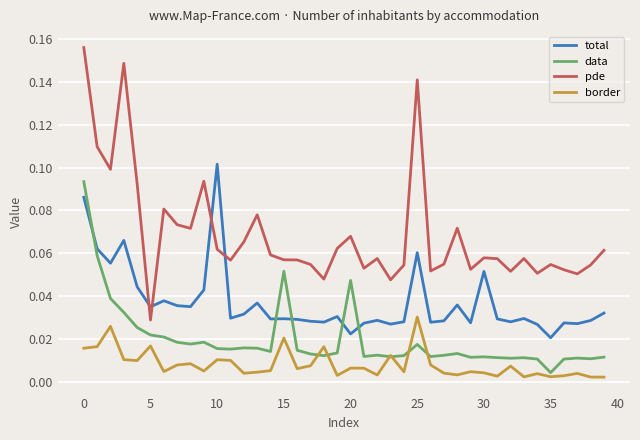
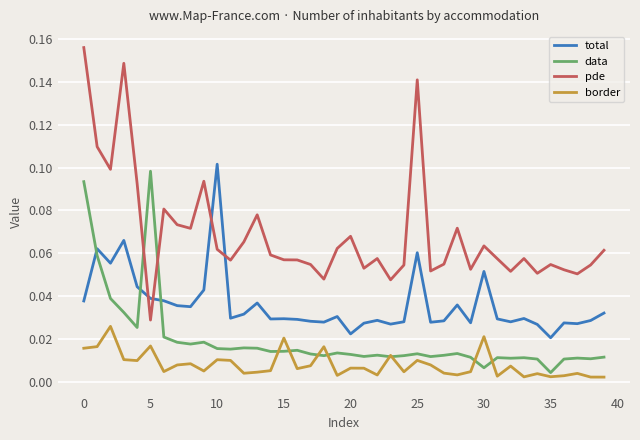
  {
    "total": {
-     "0": 0.086,
-     "5": 0.035,
+     "0": 0.038,
+     "5": 0.039,
      "10": 0.102,
      "15": 0.029,
      "20": 0.022,
      "25": 0.060,
      "30": 0.052,
      "35": 0.021
    },
    "data": {
      "0": 0.093,
-     "5": 0.022,
+     "5": 0.098,
      "10": 0.015,
-     "15": 0.052,
-     "20": 0.047,
-     "25": 0.017,
-     "30": 0.012,
+     "15": 0.014,
+     "20": 0.013,
+     "25": 0.013,
+     "30": 0.007,
      "35": 0.004
    },
    "pde": {
      "0": 0.156,
      "5": 0.029,
      "10": 0.062,
      "15": 0.057,
      "20": 0.068,
      "25": 0.141,
-     "30": 0.058,
+     "30": 0.063,
      "35": 0.055
    },
    "border": {
      "0": 0.016,
      "5": 0.017,
      "10": 0.010,
      "15": 0.020,
      "20": 0.006,
-     "25": 0.030,
-     "30": 0.004,
+     "25": 0.010,
+     "30": 0.021,
      "35": 0.002
    }
  }
